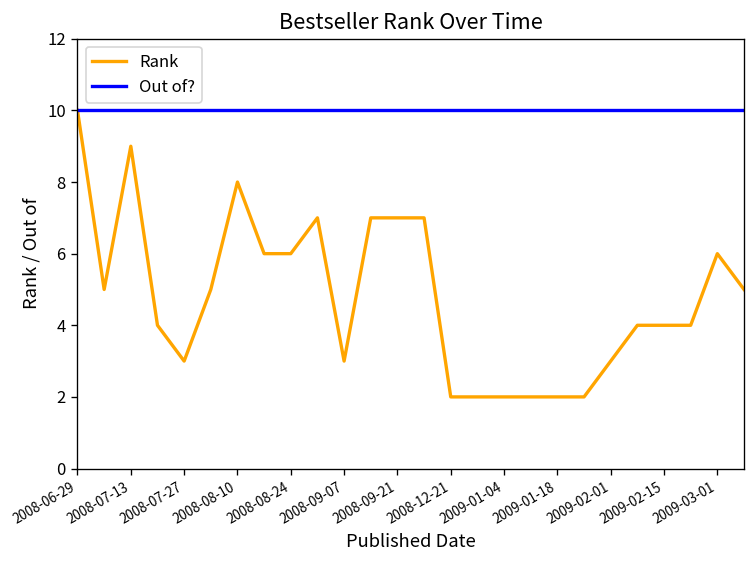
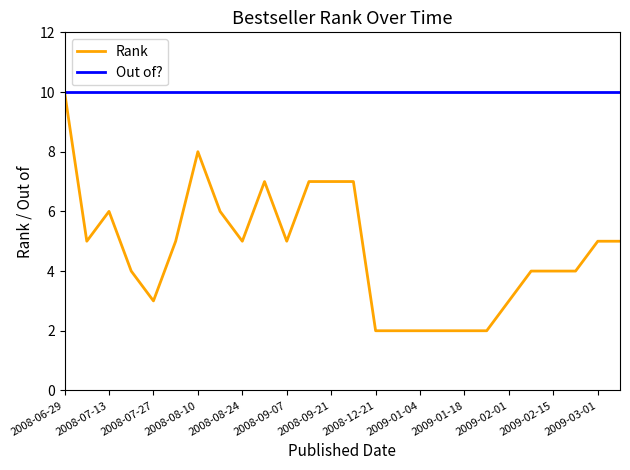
  {
    "Rank": {
-     "2008-07-13": 9,
+     "2008-07-13": 6,
      "2008-07-27": 3,
      "2008-08-10": 8,
-     "2008-08-24": 6,
-     "2008-09-07": 3,
+     "2008-08-24": 5,
+     "2008-09-07": 5,
      "2008-09-21": 7,
      "2008-12-21": 2,
      "2009-01-04": 2,
      "2009-01-18": 2,
      "2009-02-01": 3,
      "2009-02-15": 4,
-     "2009-03-01": 6
+     "2009-03-01": 5
    },
    "Out of?": {
      "2008-07-13": 10,
      "2008-07-27": 10,
      "2008-08-10": 10,
      "2008-08-24": 10,
      "2008-09-07": 10,
      "2008-09-21": 10,
      "2008-12-21": 10,
      "2009-01-04": 10,
      "2009-01-18": 10,
      "2009-02-01": 10,
      "2009-02-15": 10,
      "2009-03-01": 10
    }
  }
